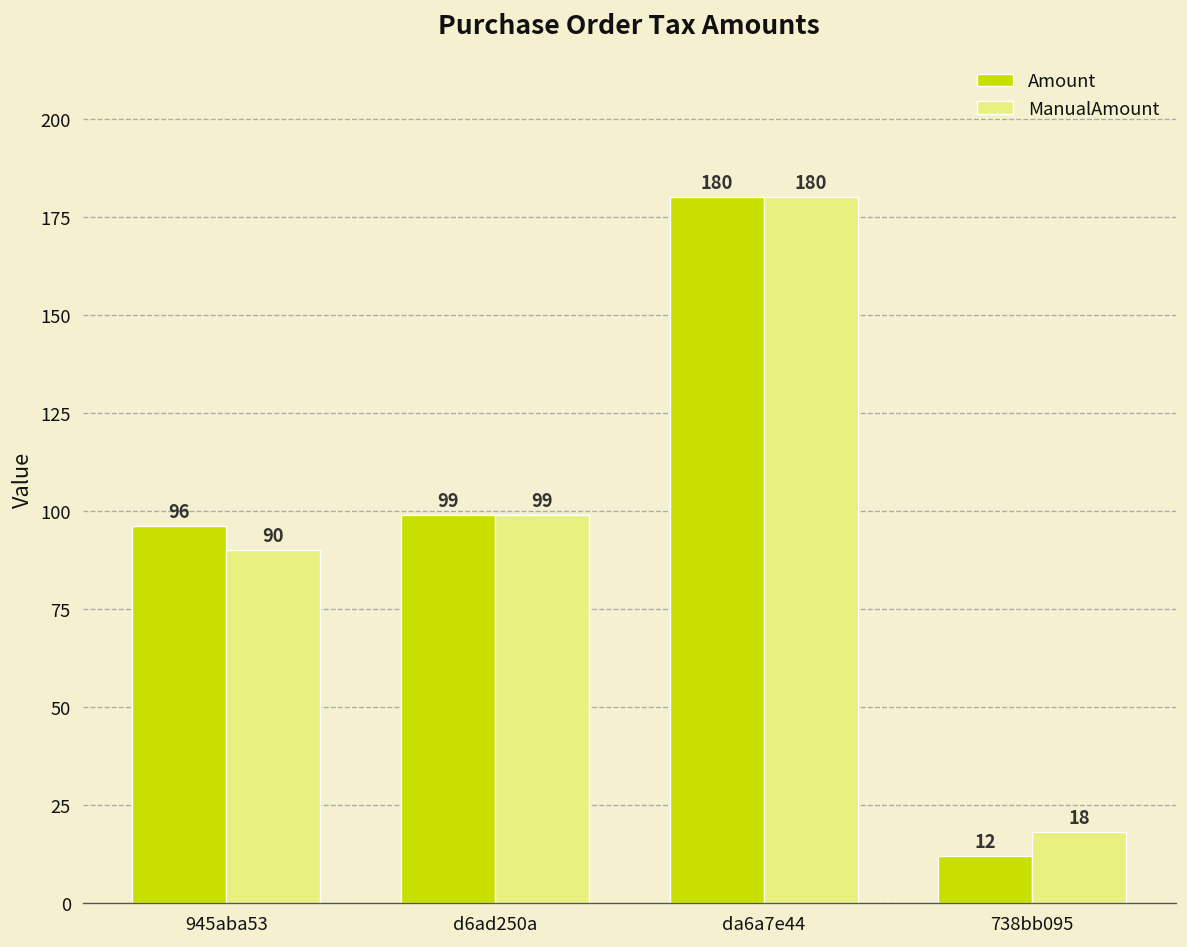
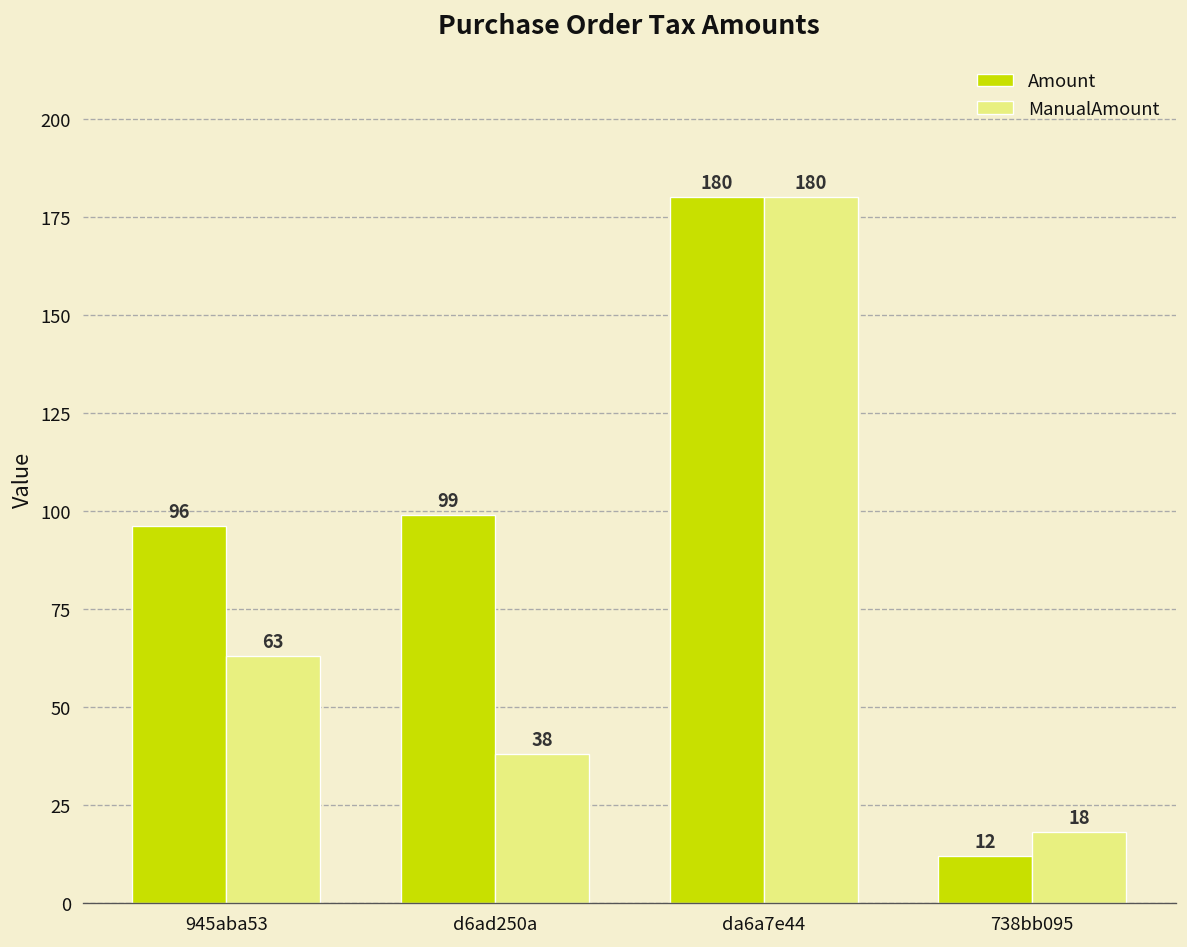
  {
    "Amount": {
      "945aba53": 96,
      "d6ad250a": 99,
      "da6a7e44": 180,
      "738bb095": 12
    },
    "ManualAmount": {
-     "945aba53": 90,
-     "d6ad250a": 99,
+     "945aba53": 63,
+     "d6ad250a": 38,
      "da6a7e44": 180,
      "738bb095": 18
    }
  }
